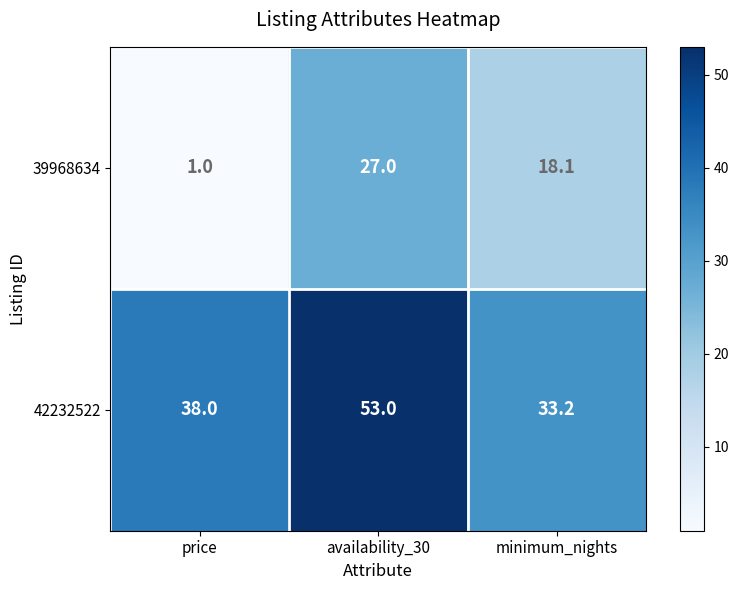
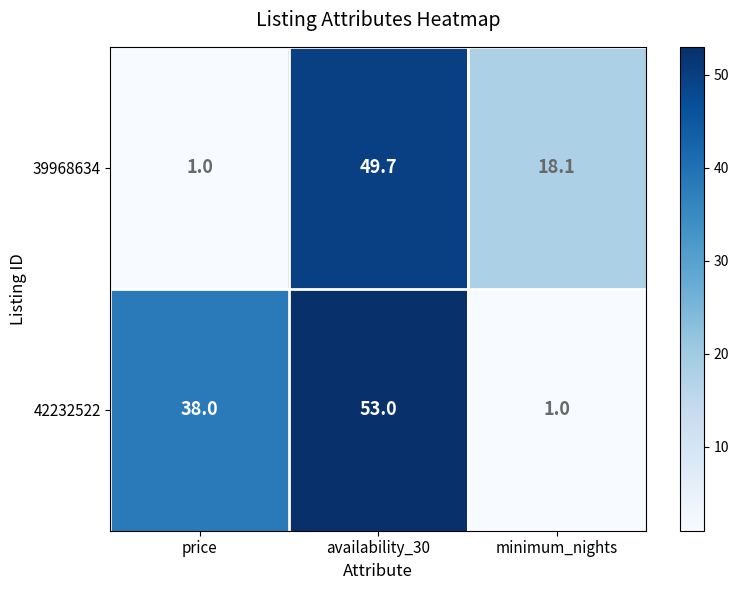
  {
    "39968634": {
      "price": 1.0,
-     "availability_30": 27.0,
+     "availability_30": 49.7,
      "minimum_nights": 18.1
    },
    "42232522": {
      "price": 38.0,
      "availability_30": 53.0,
-     "minimum_nights": 33.2
+     "minimum_nights": 1.0
    }
  }
